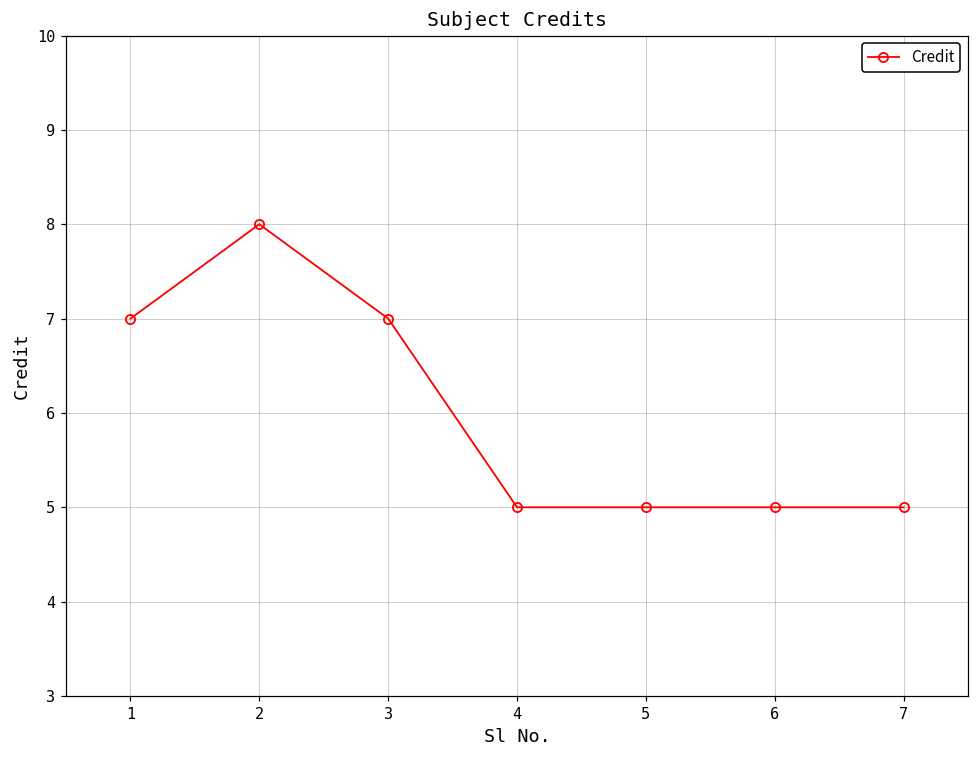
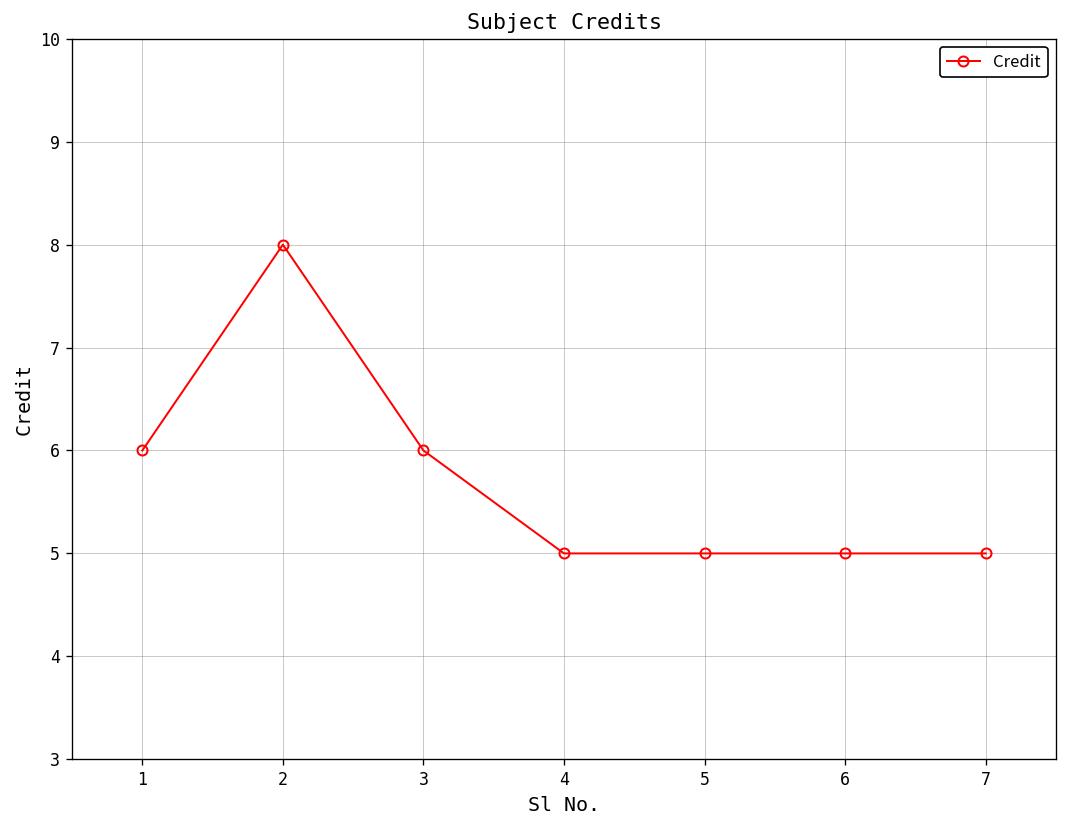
  {
-   "1": 7,
+   "1": 6,
    "2": 8,
-   "3": 7,
+   "3": 6,
    "4": 5,
    "5": 5,
    "6": 5,
    "7": 5
  }
